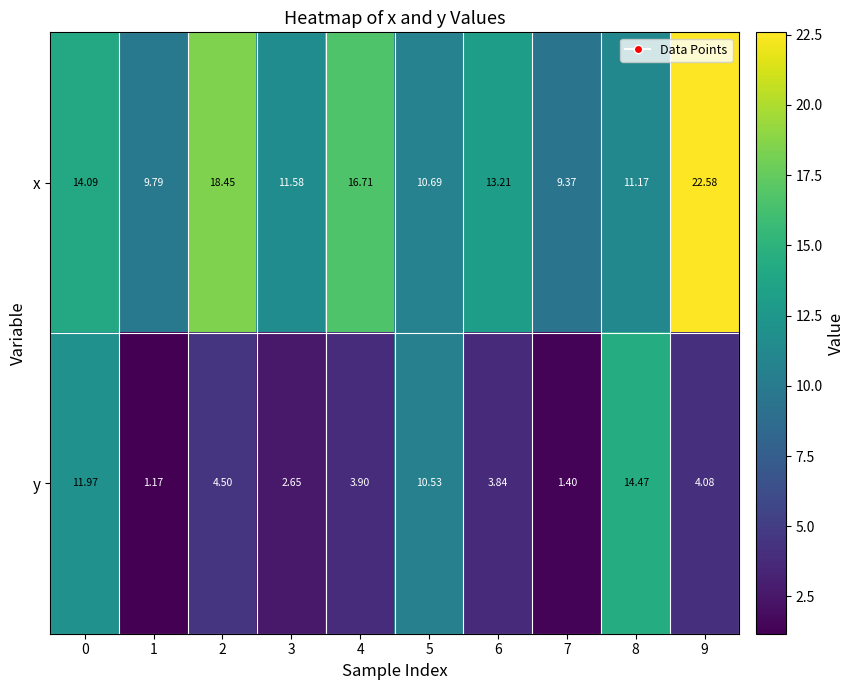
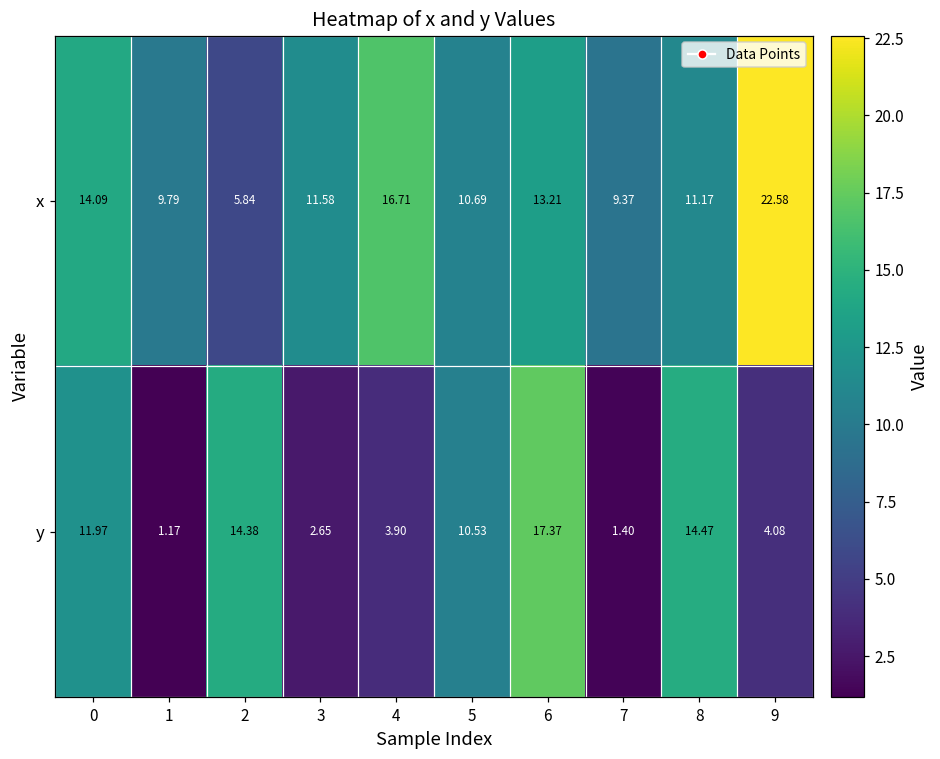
  {
    "x": {
      "0": 14.09,
      "1": 9.79,
-     "2": 18.45,
+     "2": 5.84,
      "3": 11.58,
      "4": 16.71,
      "5": 10.69,
      "6": 13.21,
      "7": 9.37,
      "8": 11.17,
      "9": 22.58
    },
    "y": {
      "0": 11.97,
      "1": 1.17,
-     "2": 4.50,
+     "2": 14.38,
      "3": 2.65,
      "4": 3.90,
      "5": 10.53,
-     "6": 3.84,
+     "6": 17.37,
      "7": 1.40,
      "8": 14.47,
      "9": 4.08
    }
  }
